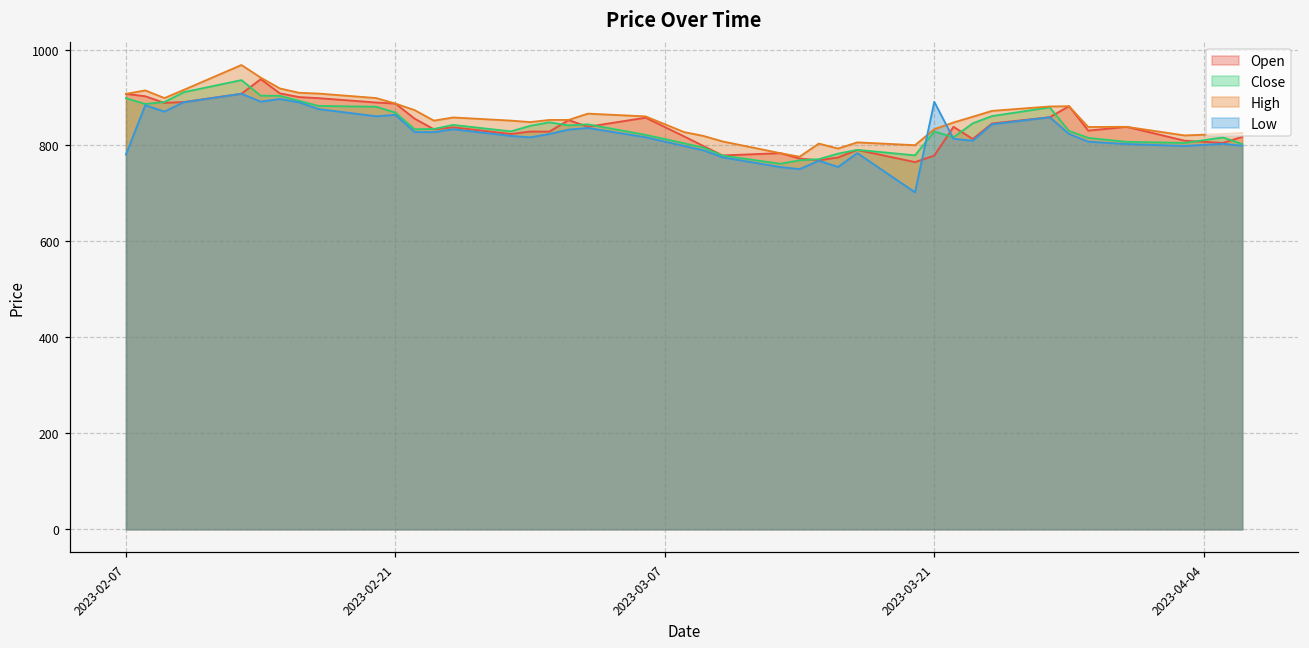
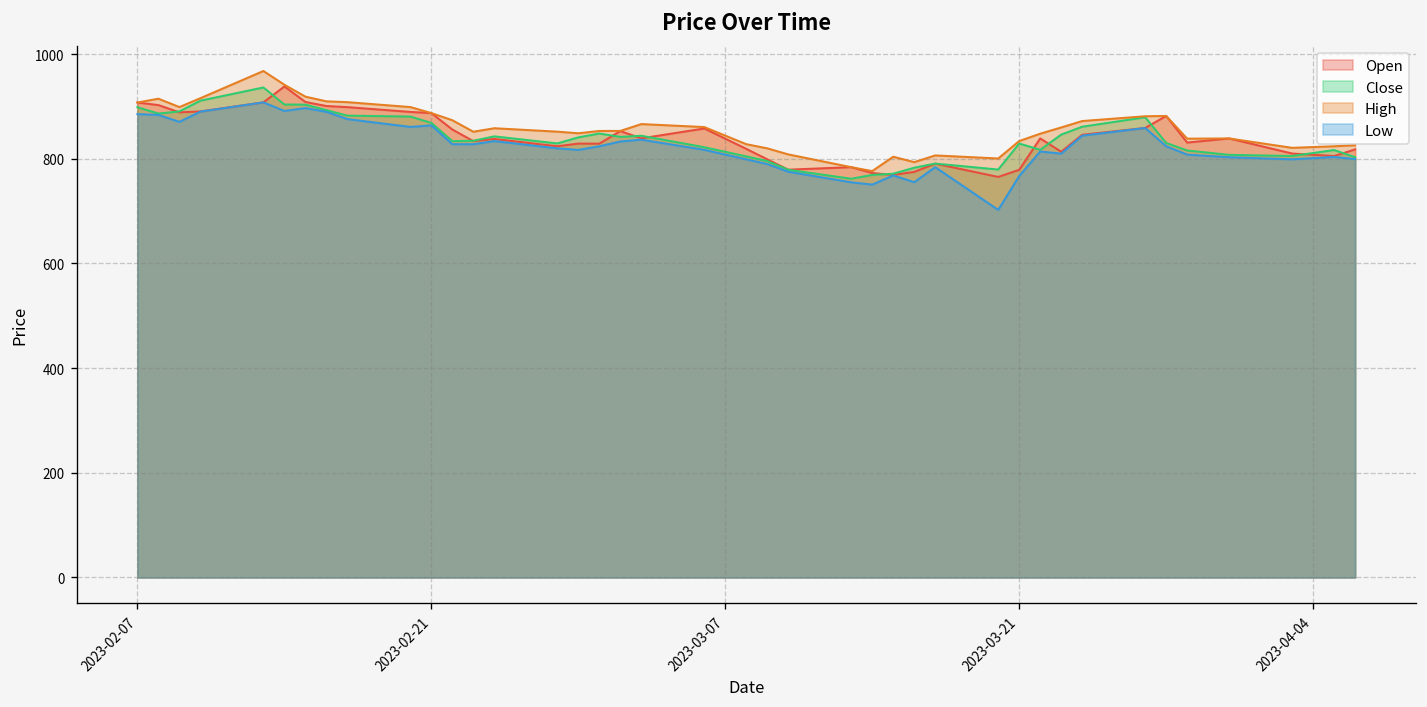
  {
    "Close": {
      "2023-02-07": 900
    },
    "Low": {
-     "2023-02-07": 780,
-     "2023-03-21": 890
+     "2023-02-07": 890,
+     "2023-03-21": 770
    }
  }
